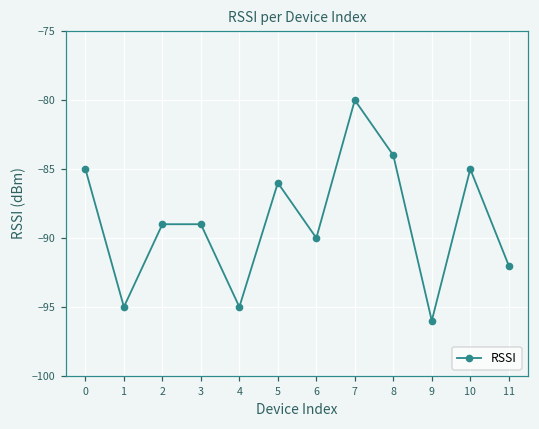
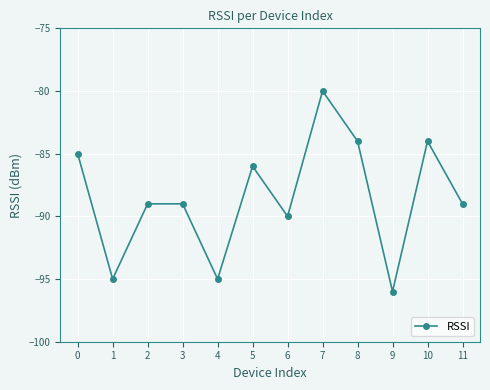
  {
    "0": -85,
    "1": -95,
    "2": -89,
    "3": -89,
    "4": -95,
    "5": -86,
    "6": -90,
    "7": -80,
    "8": -84,
    "9": -96,
-   "10": -85,
-   "11": -92
+   "10": -84,
+   "11": -89
  }
